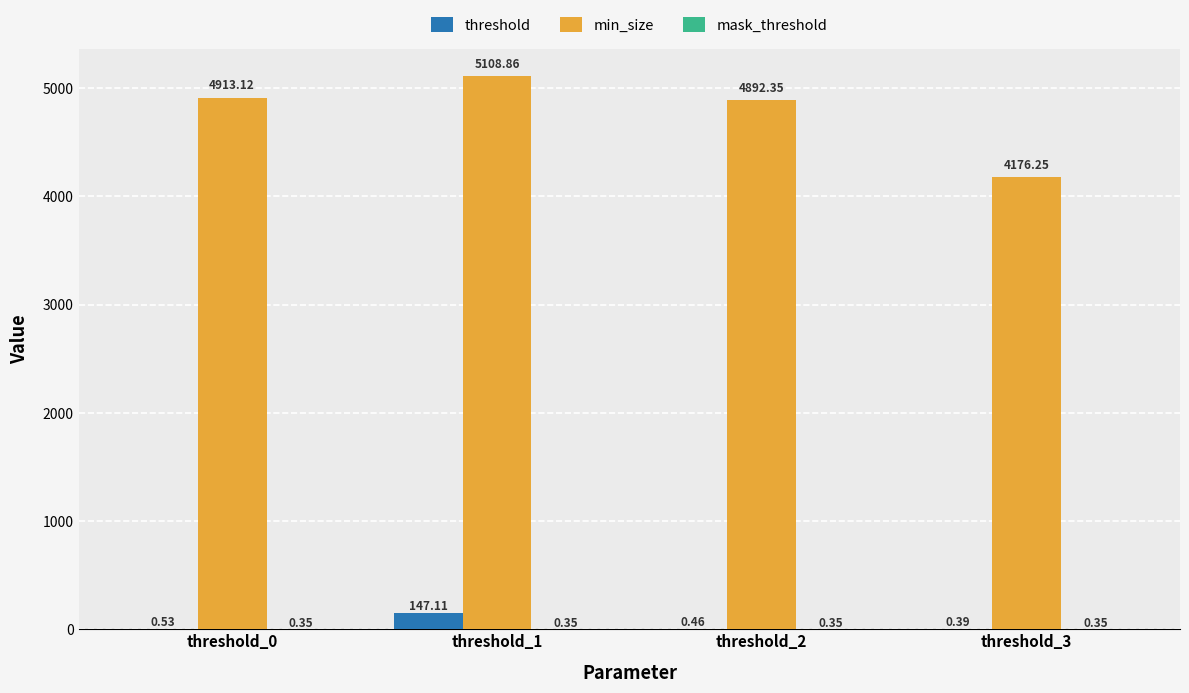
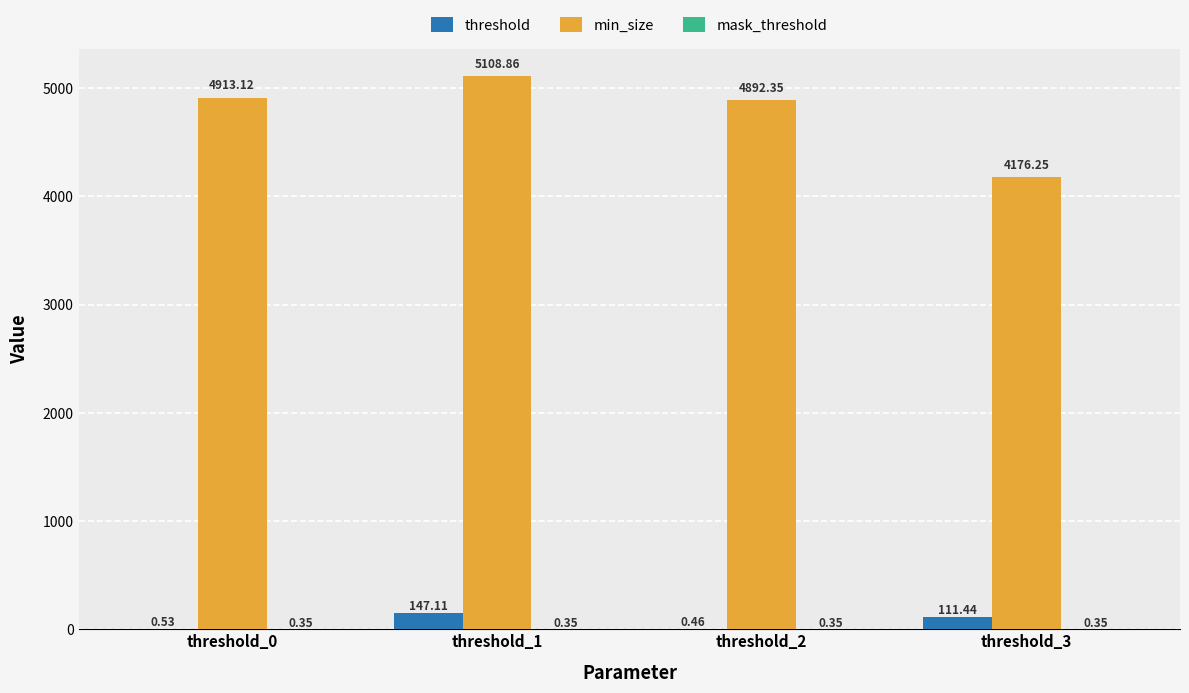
  {
    "threshold": {
      "threshold_0": 0.53,
      "threshold_1": 147.11,
      "threshold_2": 0.46,
-     "threshold_3": 0.39
+     "threshold_3": 111.44
    },
    "min_size": {
      "threshold_0": 4913.12,
      "threshold_1": 5108.86,
      "threshold_2": 4892.35,
      "threshold_3": 4176.25
    },
    "mask_threshold": {
      "threshold_0": 0.35,
      "threshold_1": 0.35,
      "threshold_2": 0.35,
      "threshold_3": 0.35
    }
  }
